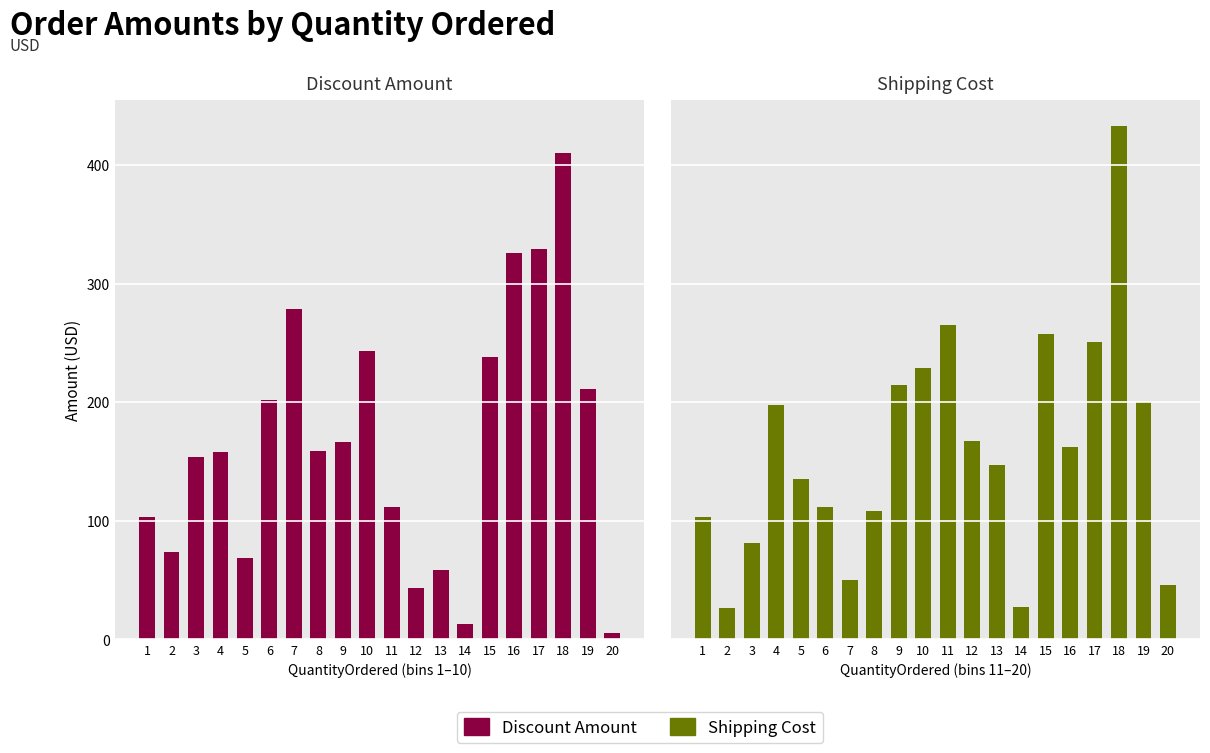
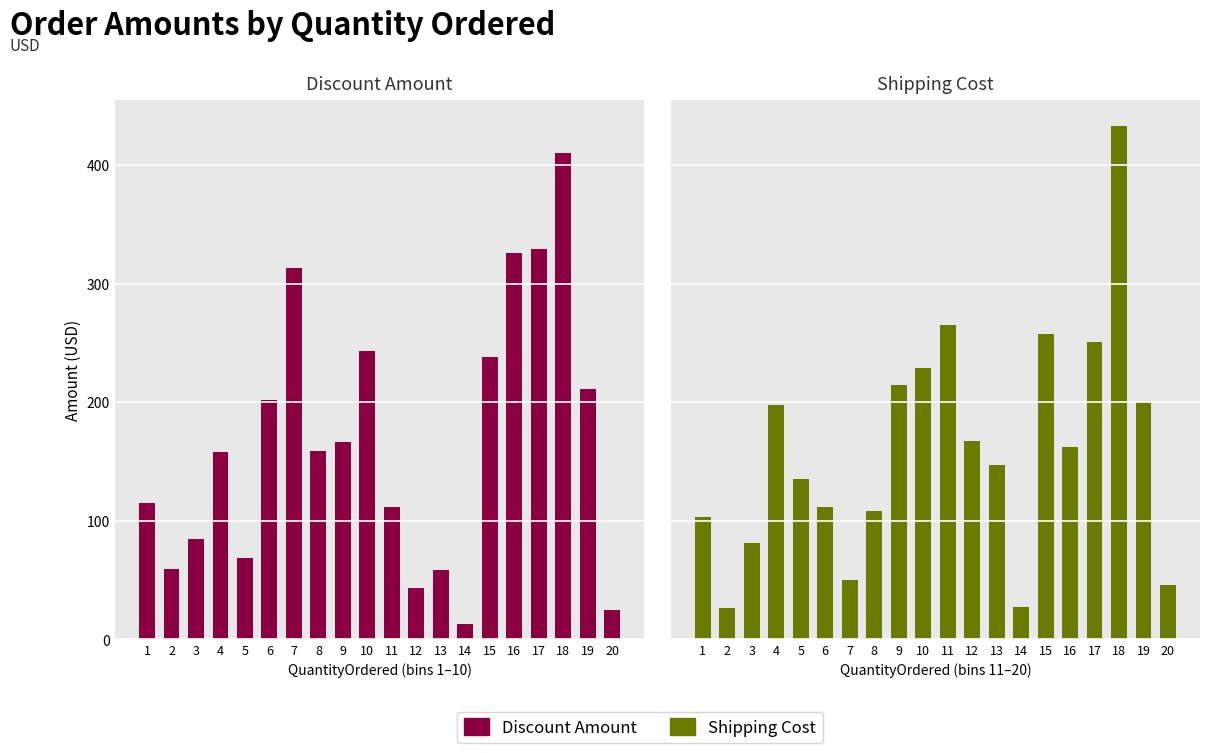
  {
    "Discount Amount": {
-     "1": 103,
-     "2": 73,
-     "3": 154,
+     "1": 115,
+     "2": 59,
+     "3": 84,
      "4": 158,
      "5": 68,
      "6": 202,
-     "7": 279,
+     "7": 313,
      "8": 159,
      "9": 166,
      "10": 243,
      "11": 111,
      "12": 43,
      "13": 59,
      "14": 13,
      "15": 238,
      "16": 326,
      "17": 329,
      "18": 410,
      "19": 211,
-     "20": 5
+     "20": 25
    }
  }
